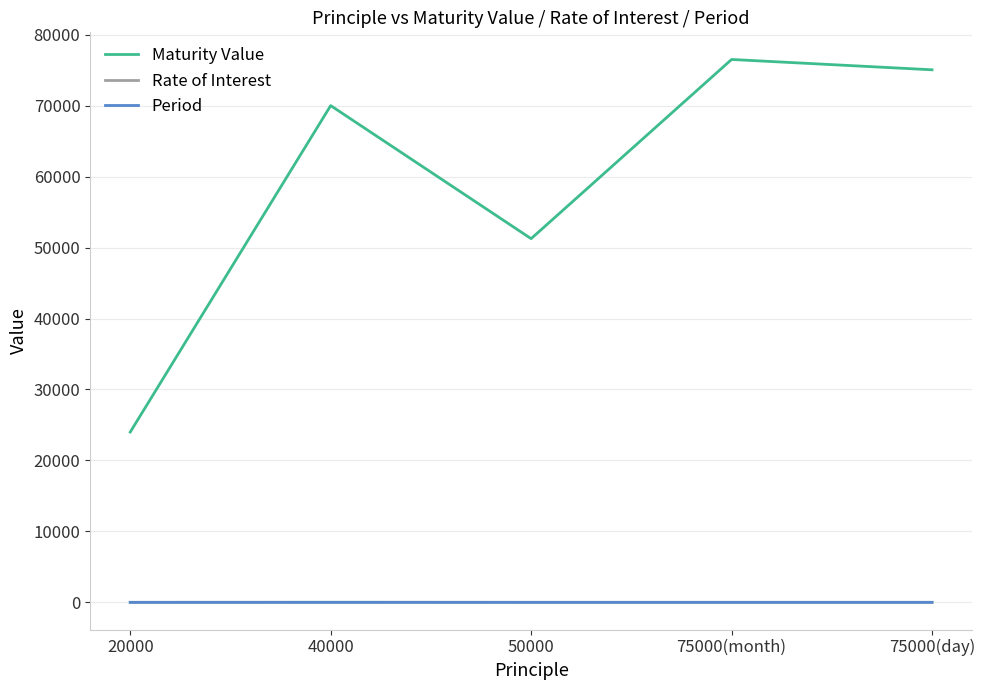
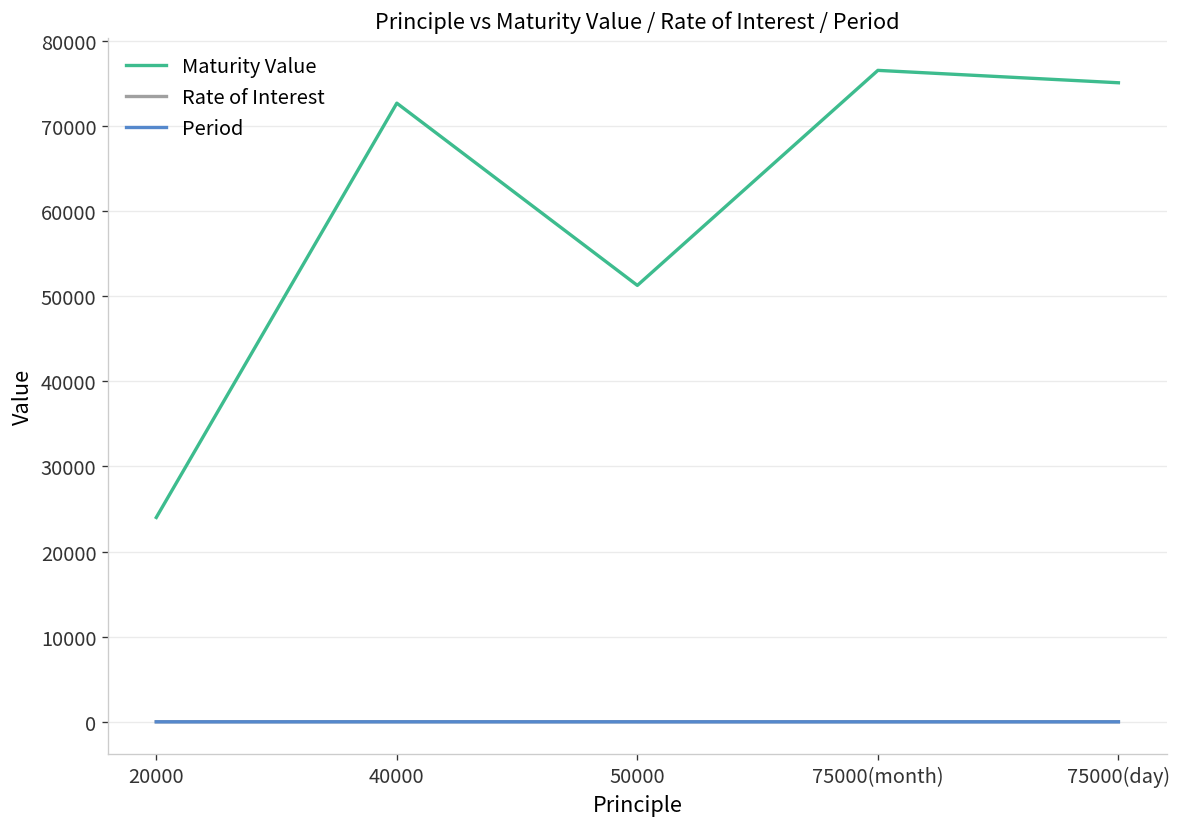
  {
    "Maturity Value": {
      "20000": 24000,
-     "40000": 70000,
+     "40000": 73000,
      "50000": 51000,
      "75000(month)": 77000,
      "75000(day)": 75000
    },
    "Period": {
      "20000": 0,
      "40000": 0,
      "50000": 0,
      "75000(month)": 0,
      "75000(day)": 0
    }
  }
